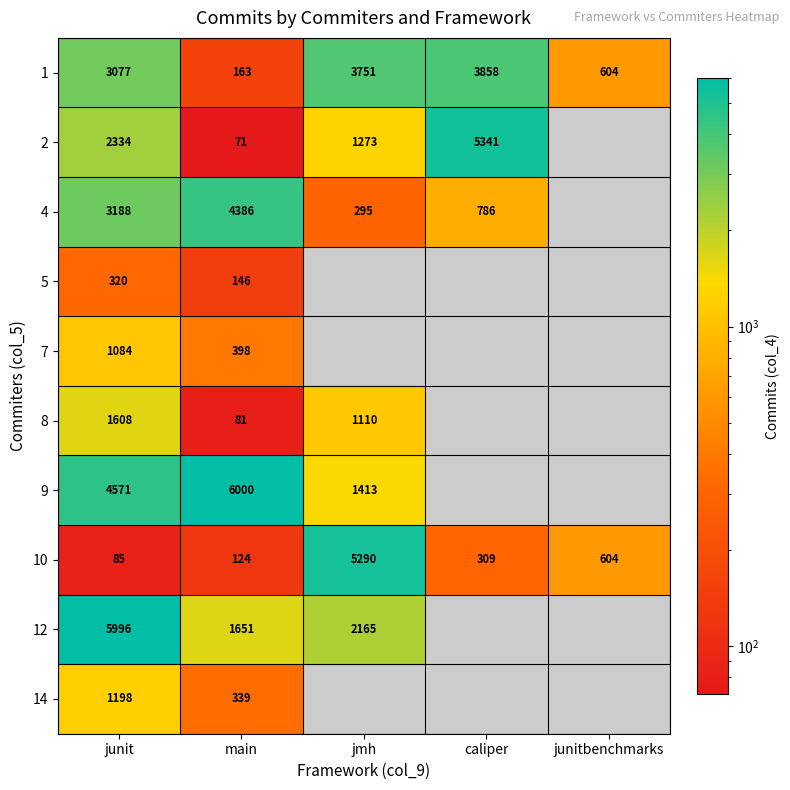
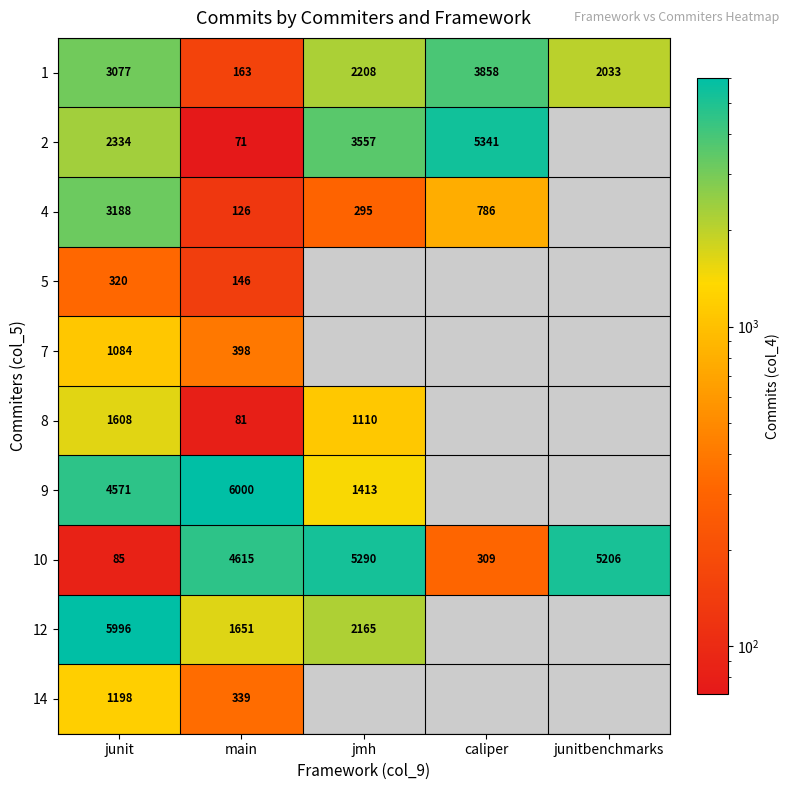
  {
    "1": {
      "junit": 3077,
      "main": 163,
-     "jmh": 3751,
+     "jmh": 2208,
      "caliper": 3858,
-     "junitbenchmarks": 604
+     "junitbenchmarks": 2033
    },
    "2": {
      "junit": 2334,
      "main": 71,
-     "jmh": 1273,
+     "jmh": 3557,
      "caliper": 5341
    },
    "4": {
      "junit": 3188,
-     "main": 4386,
+     "main": 126,
      "jmh": 295,
      "caliper": 786
    },
    "5": {
      "junit": 320,
      "main": 146
    },
    "7": {
      "junit": 1084,
      "main": 398
    },
    "8": {
      "junit": 1608,
      "main": 81,
      "jmh": 1110
    },
    "9": {
      "junit": 4571,
      "main": 6000,
      "jmh": 1413
    },
    "10": {
      "junit": 85,
-     "main": 124,
+     "main": 4615,
      "jmh": 5290,
      "caliper": 309,
-     "junitbenchmarks": 604
+     "junitbenchmarks": 5206
    },
    "12": {
      "junit": 5996,
      "main": 1651,
      "jmh": 2165
    },
    "14": {
      "junit": 1198,
      "main": 339
    }
  }
